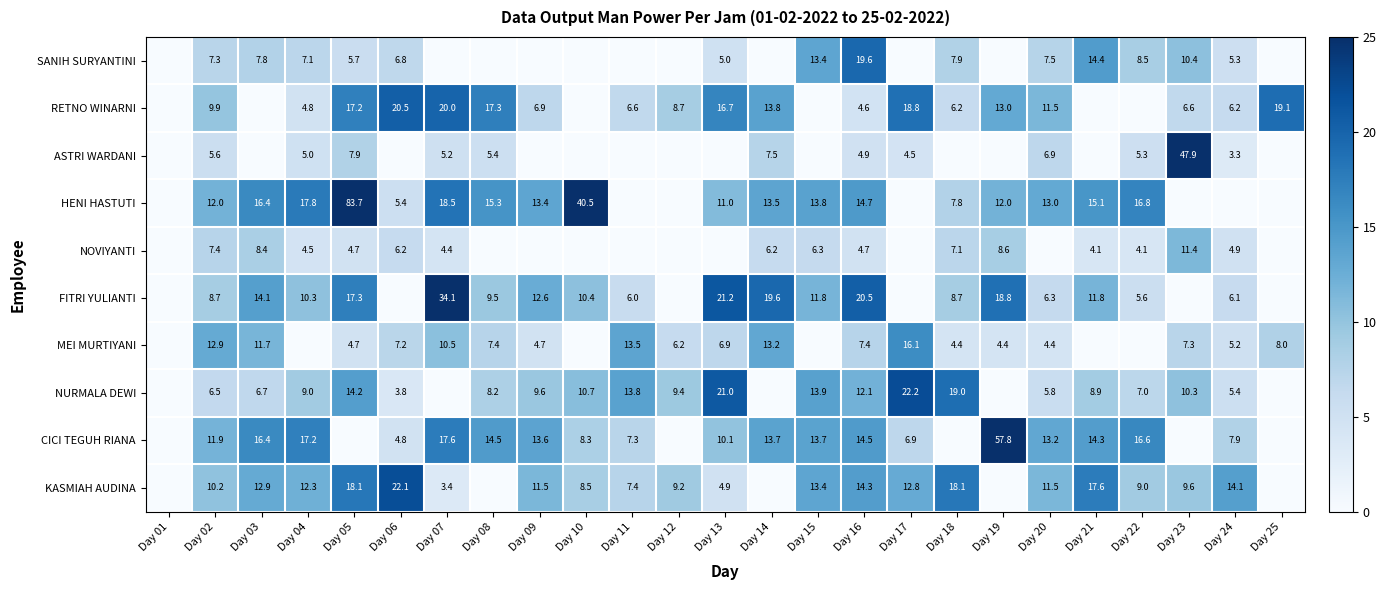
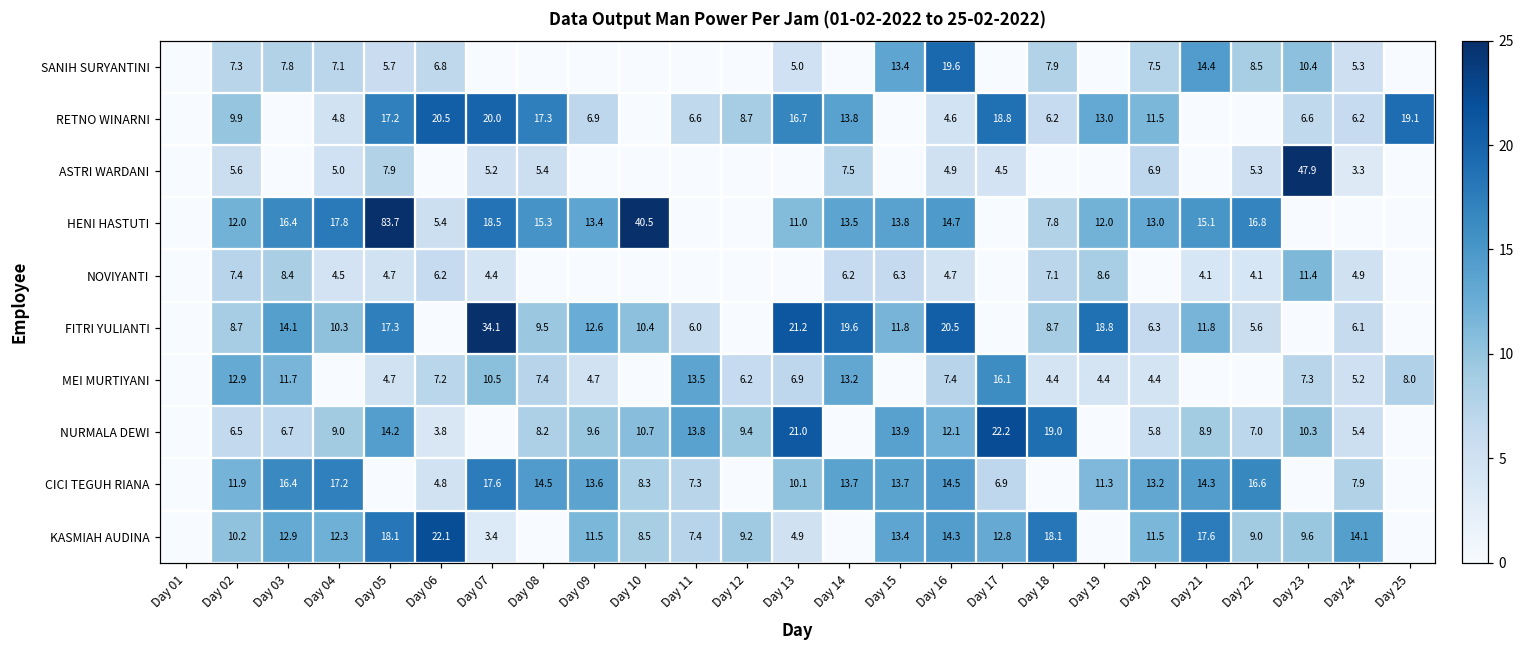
  {
    "SANIH SURYANTINI": {
      "Day 02": 7.3,
      "Day 03": 7.8,
      "Day 04": 7.1,
      "Day 05": 5.7,
      "Day 06": 6.8,
      "Day 13": 5.0,
      "Day 15": 13.4,
      "Day 16": 19.6,
      "Day 18": 7.9,
      "Day 20": 7.5,
      "Day 21": 14.4,
      "Day 22": 8.5,
      "Day 23": 10.4,
      "Day 24": 5.3
    },
    "RETNO WINARNI": {
      "Day 02": 9.9,
      "Day 04": 4.8,
      "Day 05": 17.2,
      "Day 06": 20.5,
      "Day 07": 20.0,
      "Day 08": 17.3,
      "Day 09": 6.9,
      "Day 11": 6.6,
      "Day 12": 8.7,
      "Day 13": 16.7,
      "Day 14": 13.8,
      "Day 16": 4.6,
      "Day 17": 18.8,
      "Day 18": 6.2,
      "Day 19": 13.0,
      "Day 20": 11.5,
      "Day 23": 6.6,
      "Day 24": 6.2,
      "Day 25": 19.1
    },
    "ASTRI WARDANI": {
      "Day 02": 5.6,
      "Day 04": 5.0,
      "Day 05": 7.9,
      "Day 07": 5.2,
      "Day 08": 5.4,
      "Day 14": 7.5,
      "Day 16": 4.9,
      "Day 17": 4.5,
      "Day 20": 6.9,
      "Day 22": 5.3,
      "Day 23": 47.9,
      "Day 24": 3.3
    },
    "HENI HASTUTI": {
      "Day 02": 12.0,
      "Day 03": 16.4,
      "Day 04": 17.8,
      "Day 05": 83.7,
      "Day 06": 5.4,
      "Day 07": 18.5,
      "Day 08": 15.3,
      "Day 09": 13.4,
      "Day 10": 40.5,
      "Day 13": 11.0,
      "Day 14": 13.5,
      "Day 15": 13.8,
      "Day 16": 14.7,
      "Day 18": 7.8,
      "Day 19": 12.0,
      "Day 20": 13.0,
      "Day 21": 15.1,
      "Day 22": 16.8
    },
    "NOVIYANTI": {
      "Day 02": 7.4,
      "Day 03": 8.4,
      "Day 04": 4.5,
      "Day 05": 4.7,
      "Day 06": 6.2,
      "Day 07": 4.4,
      "Day 14": 6.2,
      "Day 15": 6.3,
      "Day 16": 4.7,
      "Day 18": 7.1,
      "Day 19": 8.6,
      "Day 21": 4.1,
      "Day 22": 4.1,
      "Day 23": 11.4,
      "Day 24": 4.9
    },
    "FITRI YULIANTI": {
      "Day 02": 8.7,
      "Day 03": 14.1,
      "Day 04": 10.3,
      "Day 05": 17.3,
      "Day 07": 34.1,
      "Day 08": 9.5,
      "Day 09": 12.6,
      "Day 10": 10.4,
      "Day 11": 6.0,
      "Day 13": 21.2,
      "Day 14": 19.6,
      "Day 15": 11.8,
      "Day 16": 20.5,
      "Day 18": 8.7,
      "Day 19": 18.8,
      "Day 20": 6.3,
      "Day 21": 11.8,
      "Day 22": 5.6,
      "Day 24": 6.1
    },
    "MEI MURTIYANI": {
      "Day 02": 12.9,
      "Day 03": 11.7,
      "Day 05": 4.7,
      "Day 06": 7.2,
      "Day 07": 10.5,
      "Day 08": 7.4,
      "Day 09": 4.7,
      "Day 11": 13.5,
      "Day 12": 6.2,
      "Day 13": 6.9,
      "Day 14": 13.2,
      "Day 16": 7.4,
      "Day 17": 16.1,
      "Day 18": 4.4,
      "Day 19": 4.4,
      "Day 20": 4.4,
      "Day 23": 7.3,
      "Day 24": 5.2,
      "Day 25": 8.0
    },
    "NURMALA DEWI": {
      "Day 02": 6.5,
      "Day 03": 6.7,
      "Day 04": 9.0,
      "Day 05": 14.2,
      "Day 06": 3.8,
      "Day 08": 8.2,
      "Day 09": 9.6,
      "Day 10": 10.7,
      "Day 11": 13.8,
      "Day 12": 9.4,
      "Day 13": 21.0,
      "Day 15": 13.9,
      "Day 16": 12.1,
      "Day 17": 22.2,
      "Day 18": 19.0,
      "Day 20": 5.8,
      "Day 21": 8.9,
      "Day 22": 7.0,
      "Day 23": 10.3,
      "Day 24": 5.4
    },
    "CICI TEGUH RIANA": {
      "Day 02": 11.9,
      "Day 03": 16.4,
      "Day 04": 17.2,
      "Day 06": 4.8,
      "Day 07": 17.6,
      "Day 08": 14.5,
      "Day 09": 13.6,
      "Day 10": 8.3,
      "Day 11": 7.3,
      "Day 13": 10.1,
      "Day 14": 13.7,
      "Day 15": 13.7,
      "Day 16": 14.5,
      "Day 17": 6.9,
-     "Day 19": 57.8,
+     "Day 19": 11.3,
      "Day 20": 13.2,
      "Day 21": 14.3,
      "Day 22": 16.6,
      "Day 24": 7.9
    },
    "KASMIAH AUDINA": {
      "Day 02": 10.2,
      "Day 03": 12.9,
      "Day 04": 12.3,
      "Day 05": 18.1,
      "Day 06": 22.1,
      "Day 07": 3.4,
      "Day 09": 11.5,
      "Day 10": 8.5,
      "Day 11": 7.4,
      "Day 12": 9.2,
      "Day 13": 4.9,
      "Day 15": 13.4,
      "Day 16": 14.3,
      "Day 17": 12.8,
      "Day 18": 18.1,
      "Day 20": 11.5,
      "Day 21": 17.6,
      "Day 22": 9.0,
      "Day 23": 9.6,
      "Day 24": 14.1
    }
  }
